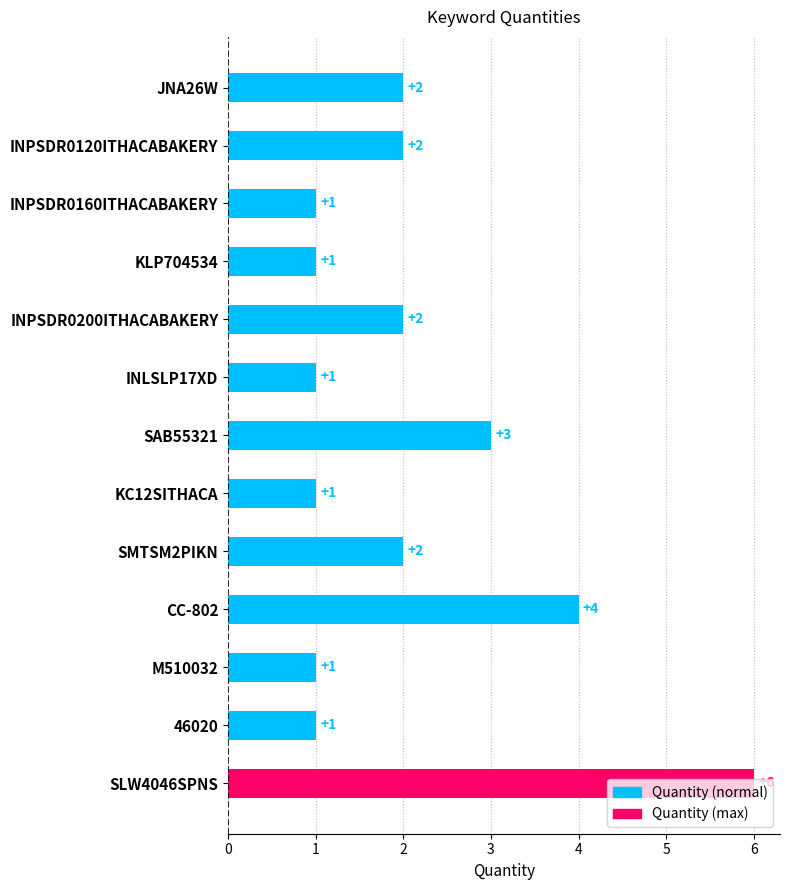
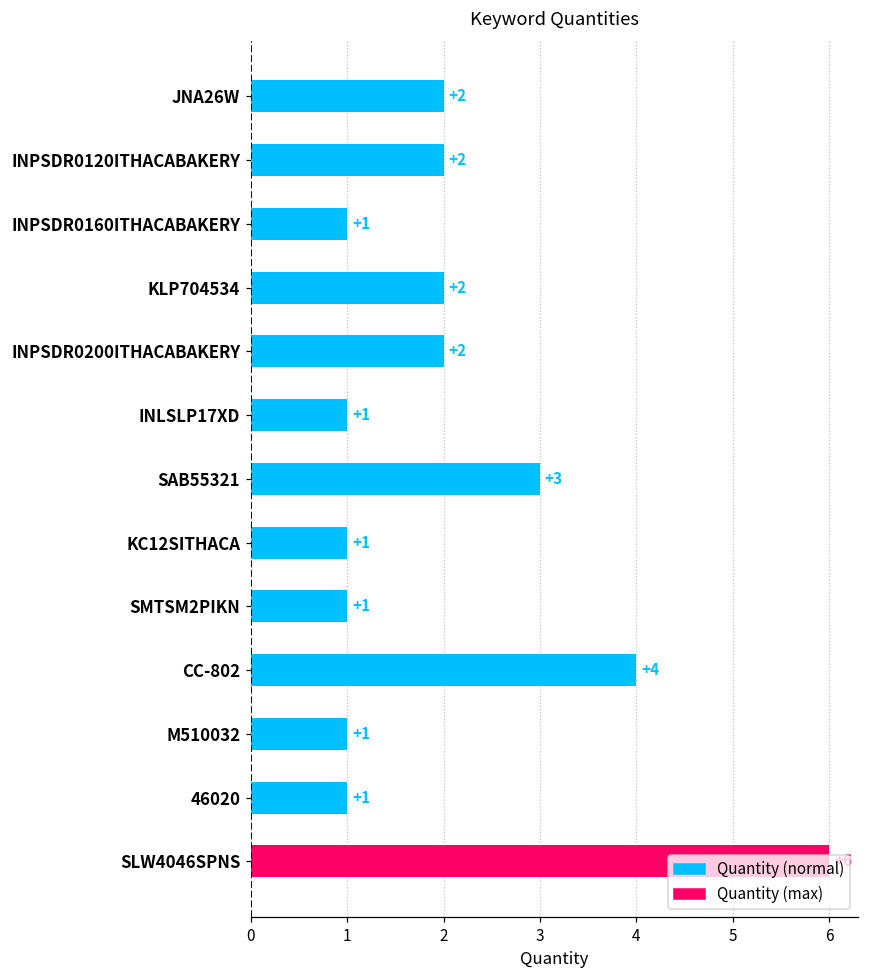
  {
    "JNA26W": "+2",
    "INPSDR0120ITHACABAKERY": "+2",
    "INPSDR0160ITHACABAKERY": "+1",
-   "KLP704534": "+1",
+   "KLP704534": "+2",
    "INPSDR0200ITHACABAKERY": "+2",
    "INLSLP17XD": "+1",
    "SAB55321": "+3",
    "KC12SITHACA": "+1",
-   "SMTSM2PIKN": "+2",
+   "SMTSM2PIKN": "+1",
    "CC-802": "+4",
    "M510032": "+1",
    "46020": "+1"
  }
